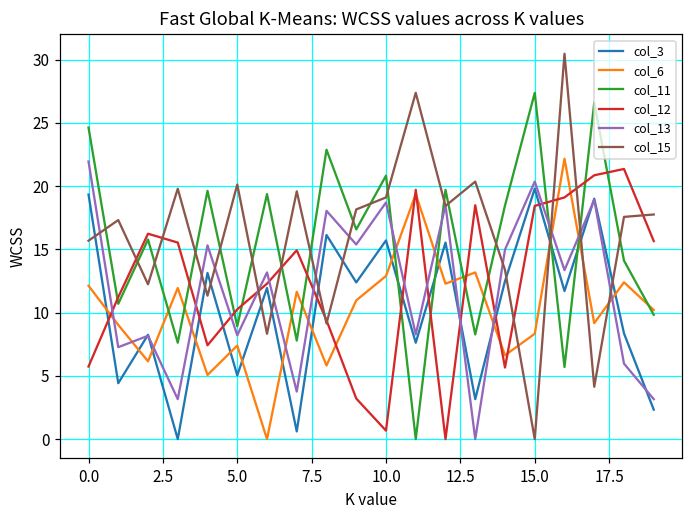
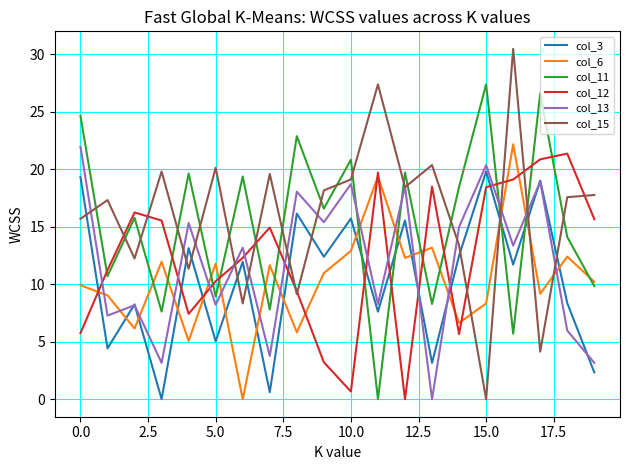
  {
    "col_3": {
      "0.0": 19.3,
      "5.0": 5.0,
      "10.0": 15.7,
      "15.0": 19.8
    },
    "col_6": {
-     "0.0": 12.1,
-     "5.0": 7.4,
+     "0.0": 9.9,
+     "5.0": 11.8,
      "10.0": 12.9,
      "15.0": 8.3
    },
    "col_11": {
      "0.0": 24.6,
      "5.0": 8.9,
      "10.0": 20.8,
      "15.0": 27.4
    },
    "col_12": {
      "0.0": 5.7,
      "5.0": 10.3,
      "10.0": 0.7,
      "15.0": 18.4
    },
    "col_13": {
      "0.0": 22.0,
      "5.0": 8.2,
      "10.0": 18.7,
      "15.0": 20.4
    },
    "col_15": {
      "0.0": 15.7,
      "5.0": 20.1,
      "10.0": 19.1,
      "15.0": 0.0
    }
  }
